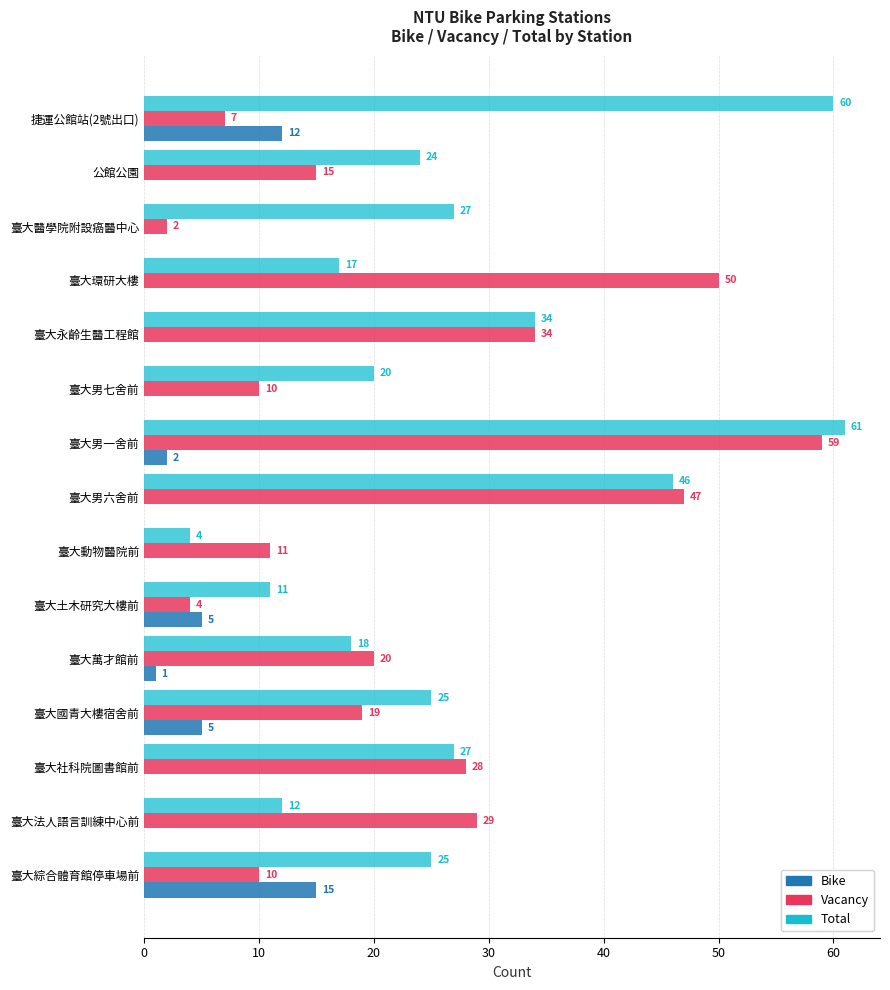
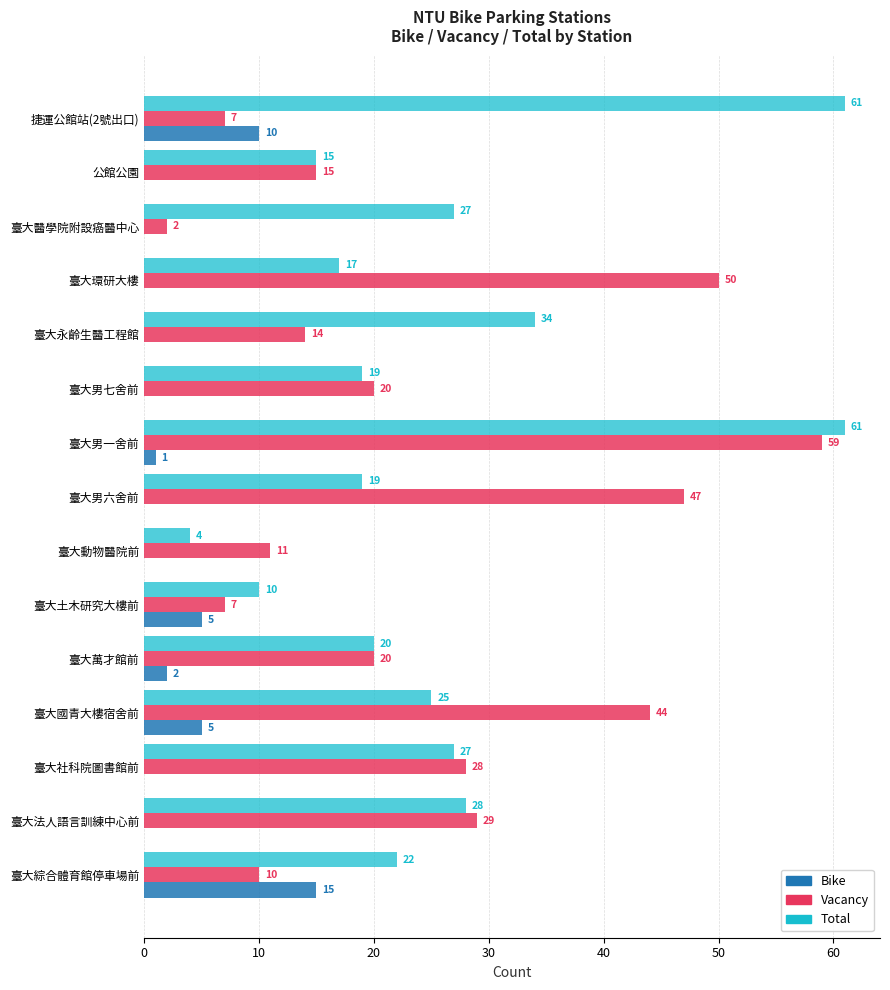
  {
    "Bike": {
-     "捷運公館站(2號出口)": 12,
-     "臺大男一舍前": 2,
+     "捷運公館站(2號出口)": 10,
+     "臺大男一舍前": 1,
      "臺大土木研究大樓前": 5,
-     "臺大萬才館前": 1,
+     "臺大萬才館前": 2,
      "臺大國青大樓宿舍前": 5,
      "臺大綜合體育館停車場前": 15
    },
    "Vacancy": {
      "捷運公館站(2號出口)": 7,
      "公館公園": 15,
      "臺大醫學院附設癌醫中心": 2,
      "臺大環研大樓": 50,
-     "臺大永齡生醫工程館": 34,
-     "臺大男七舍前": 10,
+     "臺大永齡生醫工程館": 14,
+     "臺大男七舍前": 20,
      "臺大男一舍前": 59,
      "臺大男六舍前": 47,
      "臺大動物醫院前": 11,
-     "臺大土木研究大樓前": 4,
+     "臺大土木研究大樓前": 7,
      "臺大萬才館前": 20,
-     "臺大國青大樓宿舍前": 19,
+     "臺大國青大樓宿舍前": 44,
      "臺大社科院圖書館前": 28,
      "臺大法人語言訓練中心前": 29,
      "臺大綜合體育館停車場前": 10
    },
    "Total": {
-     "捷運公館站(2號出口)": 60,
-     "公館公園": 24,
+     "捷運公館站(2號出口)": 61,
+     "公館公園": 15,
      "臺大醫學院附設癌醫中心": 27,
      "臺大環研大樓": 17,
      "臺大永齡生醫工程館": 34,
-     "臺大男七舍前": 20,
+     "臺大男七舍前": 19,
      "臺大男一舍前": 61,
-     "臺大男六舍前": 46,
+     "臺大男六舍前": 19,
      "臺大動物醫院前": 4,
-     "臺大土木研究大樓前": 11,
-     "臺大萬才館前": 18,
+     "臺大土木研究大樓前": 10,
+     "臺大萬才館前": 20,
      "臺大國青大樓宿舍前": 25,
      "臺大社科院圖書館前": 27,
-     "臺大法人語言訓練中心前": 12,
-     "臺大綜合體育館停車場前": 25
+     "臺大法人語言訓練中心前": 28,
+     "臺大綜合體育館停車場前": 22
    }
  }
